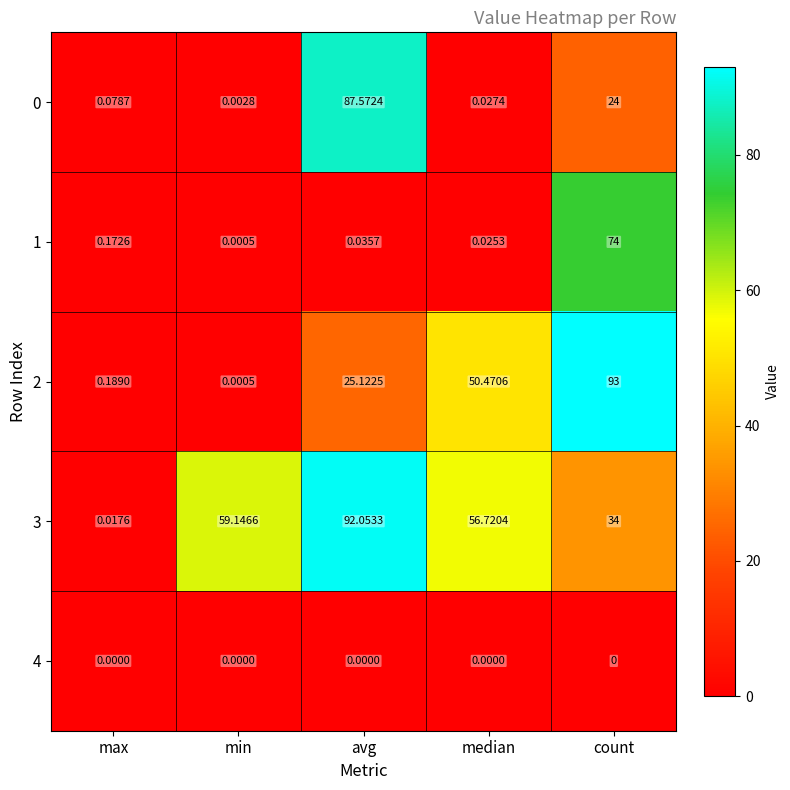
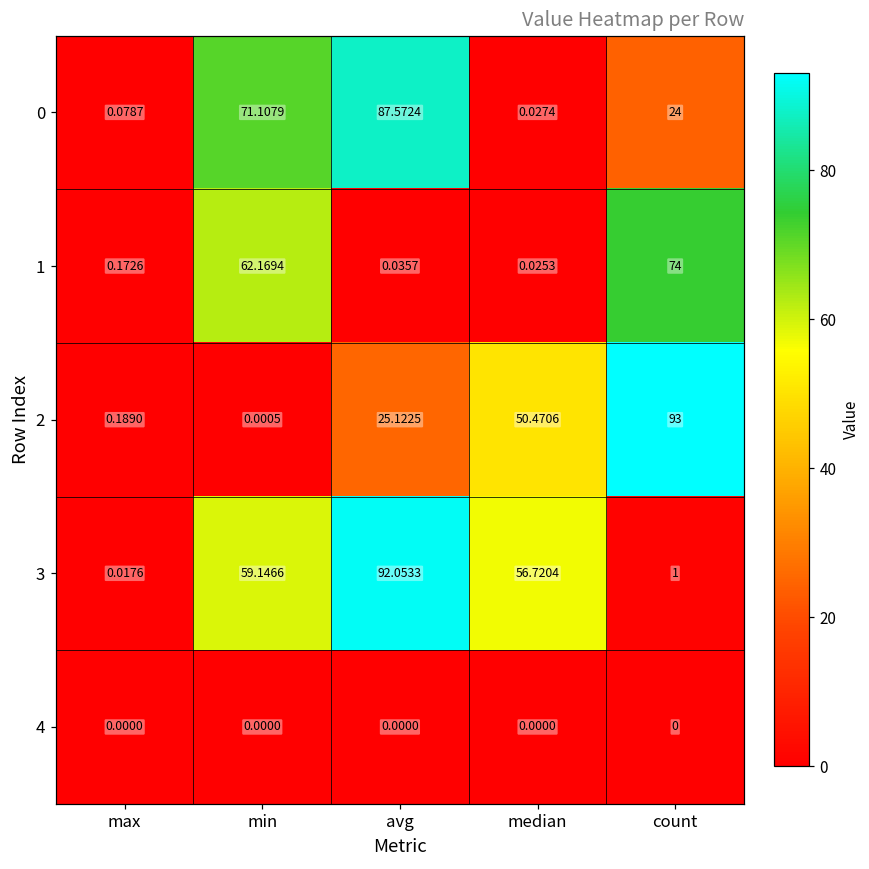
  {
    "0": {
-     "min": 0.0028
+     "min": 71.1079
    },
    "1": {
-     "min": 0.0005
+     "min": 62.1694
    },
    "3": {
-     "count": 34
+     "count": 1
    }
  }
